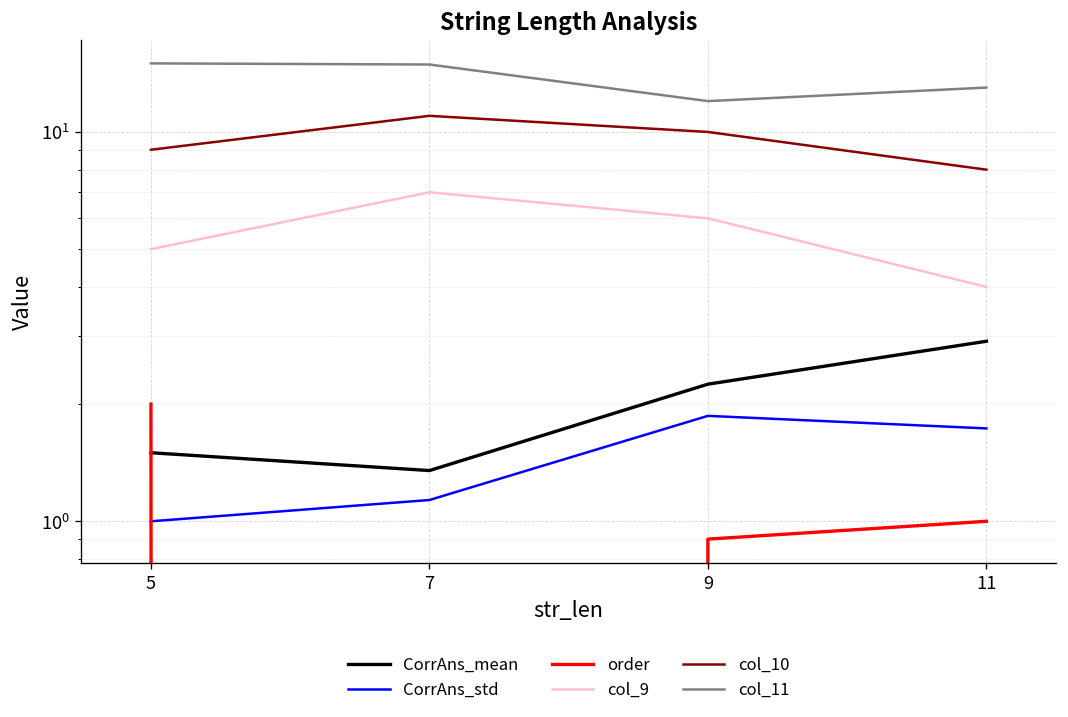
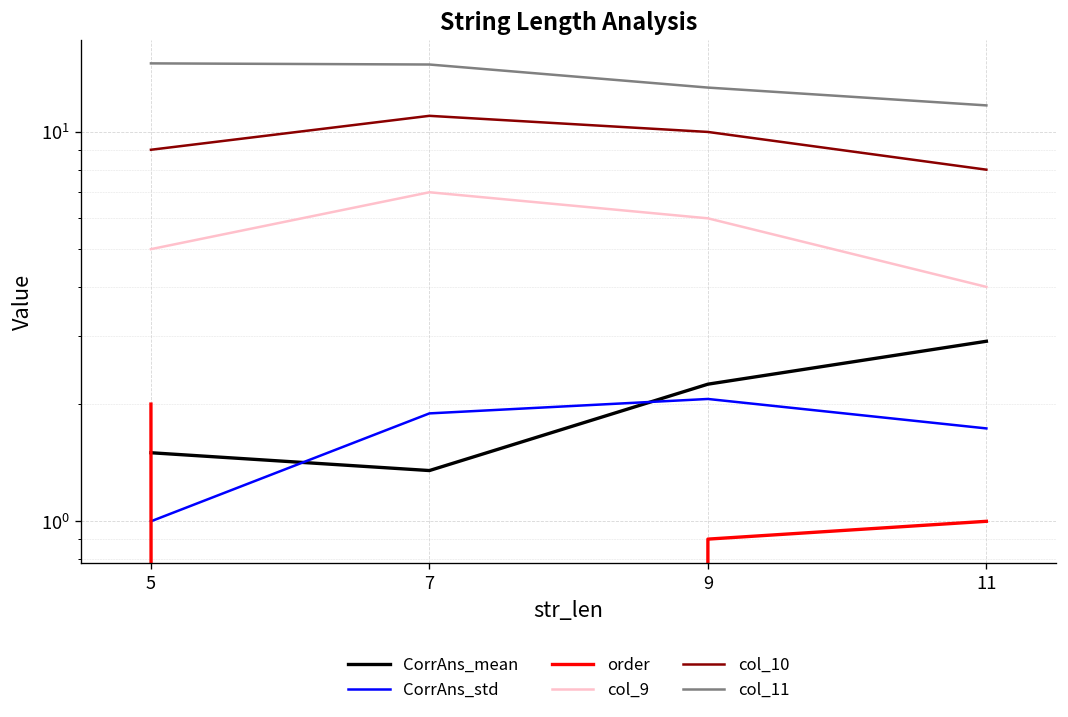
  {
    "CorrAns_mean": {
      "5": 1.5,
      "7": 1.35,
      "9": 2.3,
      "11": 2.9
    },
    "CorrAns_std": {
      "5": 1.00,
-     "7": 1.13,
-     "9": 1.9,
+     "7": 1.9,
+     "9": 2.1,
      "11": 1.7
    },
    "order": {
      "5": 2.0,
      "9": 0.90,
      "11": 1.00
    },
    "col_9": {
      "5": 5.0,
      "7": 7.0,
      "9": 6.0,
      "11": 4.0
    },
    "col_10": {
      "5": 9.0,
      "7": 11.0,
      "9": 10.0,
      "11": 8.0
    },
    "col_11": {
      "5": 15,
      "7": 15,
-     "9": 12,
-     "11": 13.0
+     "9": 13,
+     "11": 11.7
    }
  }
